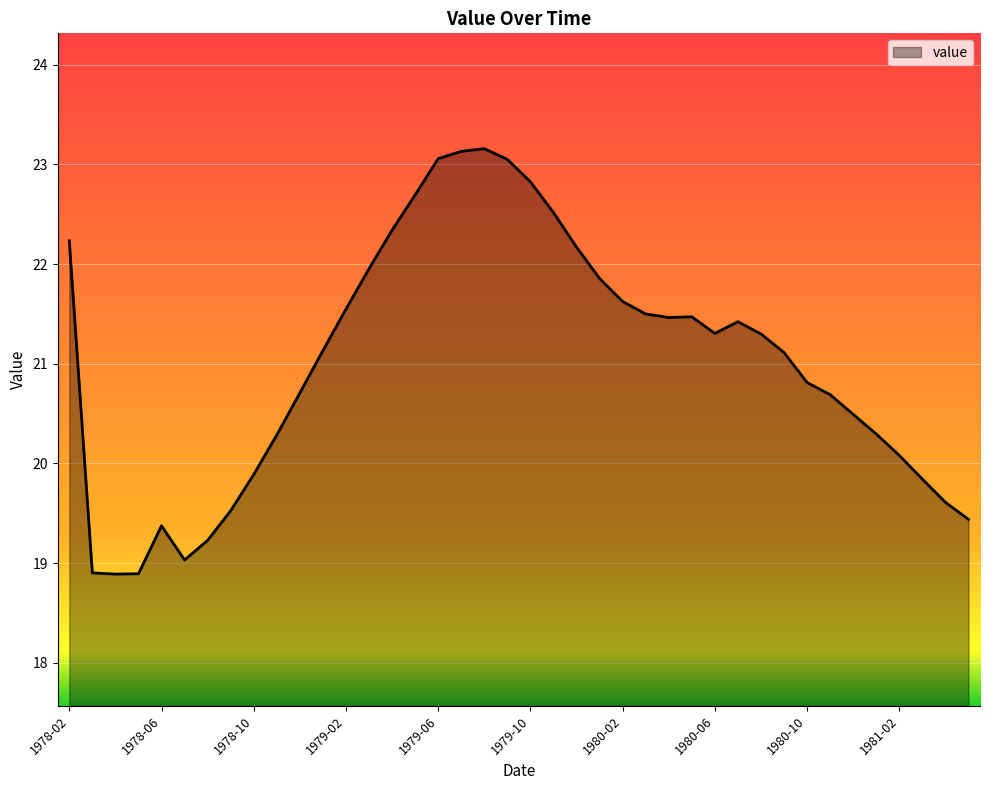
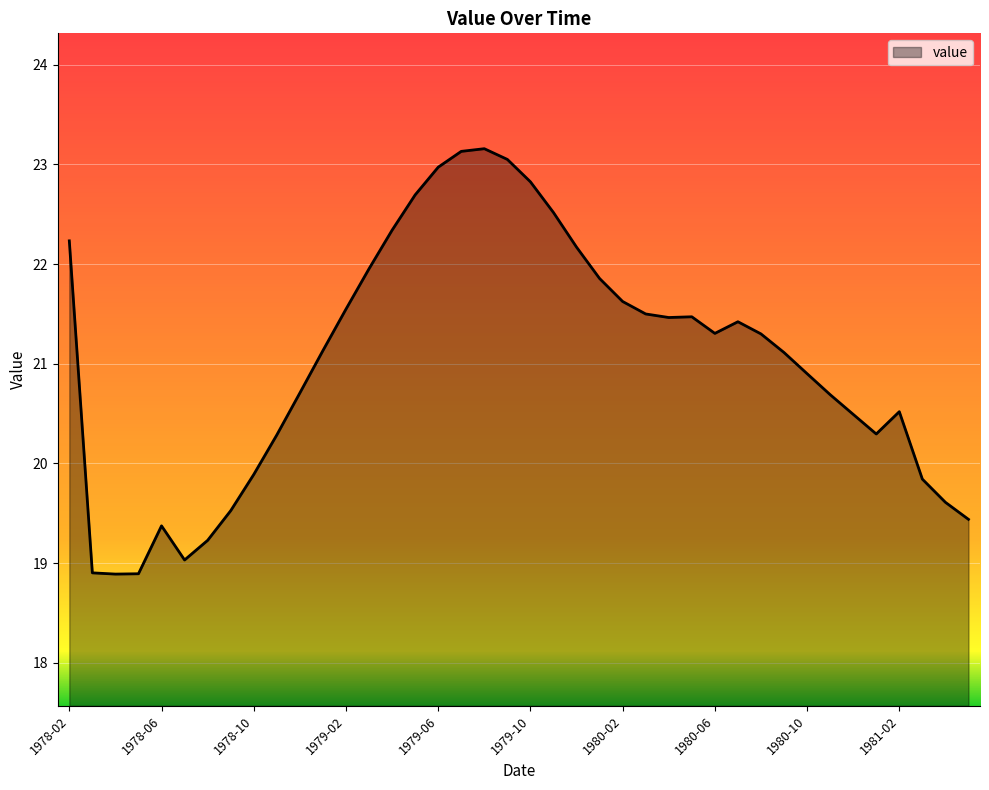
  {
    "1978-02": 22.2,
    "1978-06": 19.4,
    "1978-10": 19.9,
    "1979-02": 21.5,
-   "1979-06": 23.1,
+   "1979-06": 23.0,
    "1979-10": 22.8,
    "1980-02": 21.6,
    "1980-06": 21.3,
-   "1980-10": 20.8,
-   "1981-02": 20.1
+   "1980-10": 20.9,
+   "1981-02": 20.5
  }
